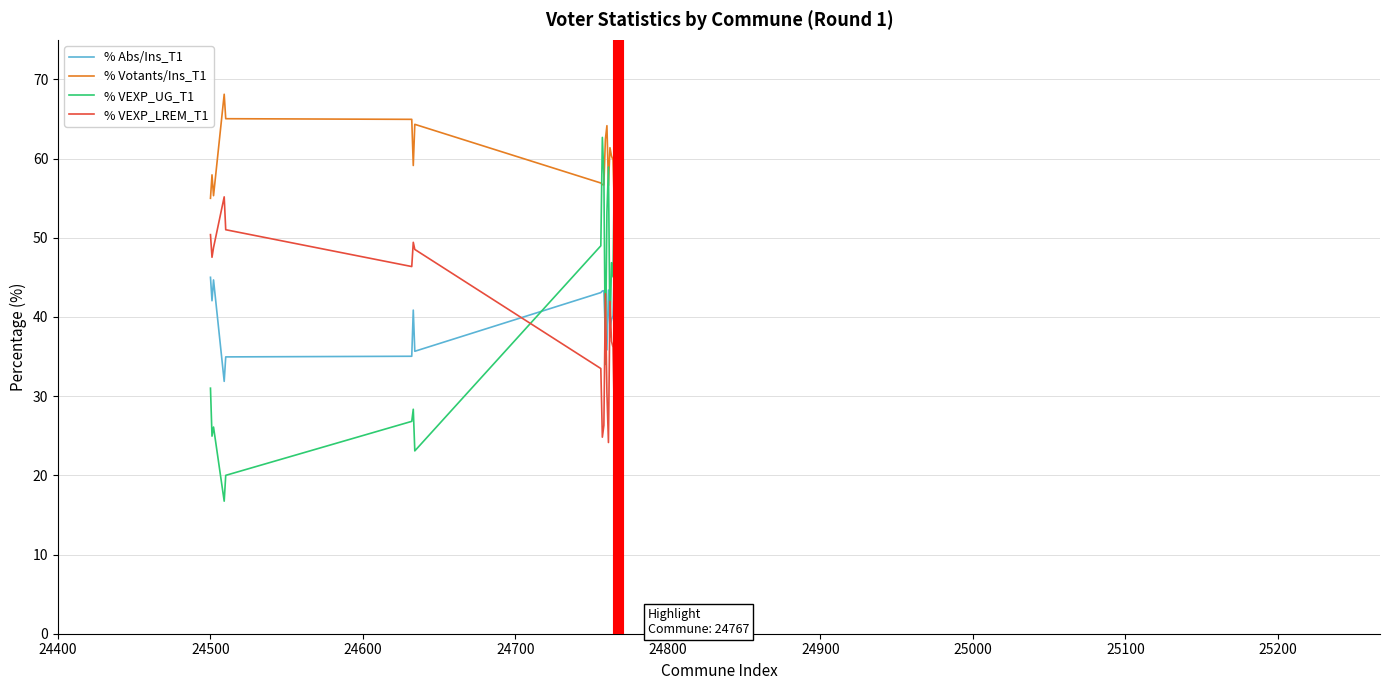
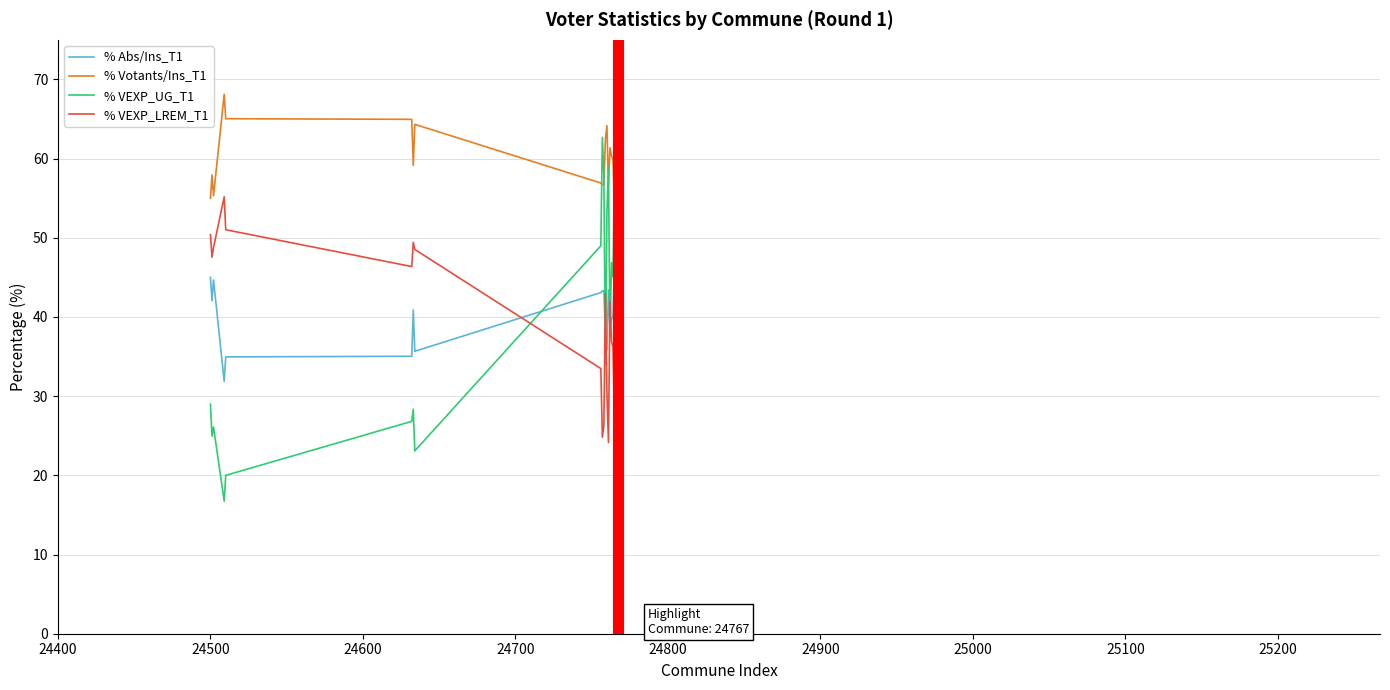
  {
    "% Abs/Ins_T1": {
      "24500": 45
    },
    "% VEXP_UG_T1": {
-     "24500": 31
+     "24500": 29
    }
  }
